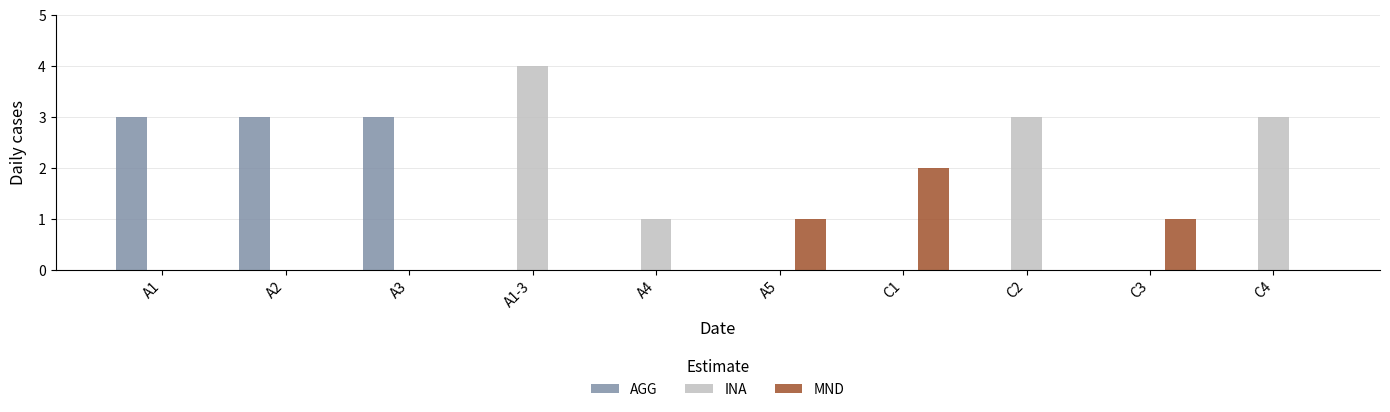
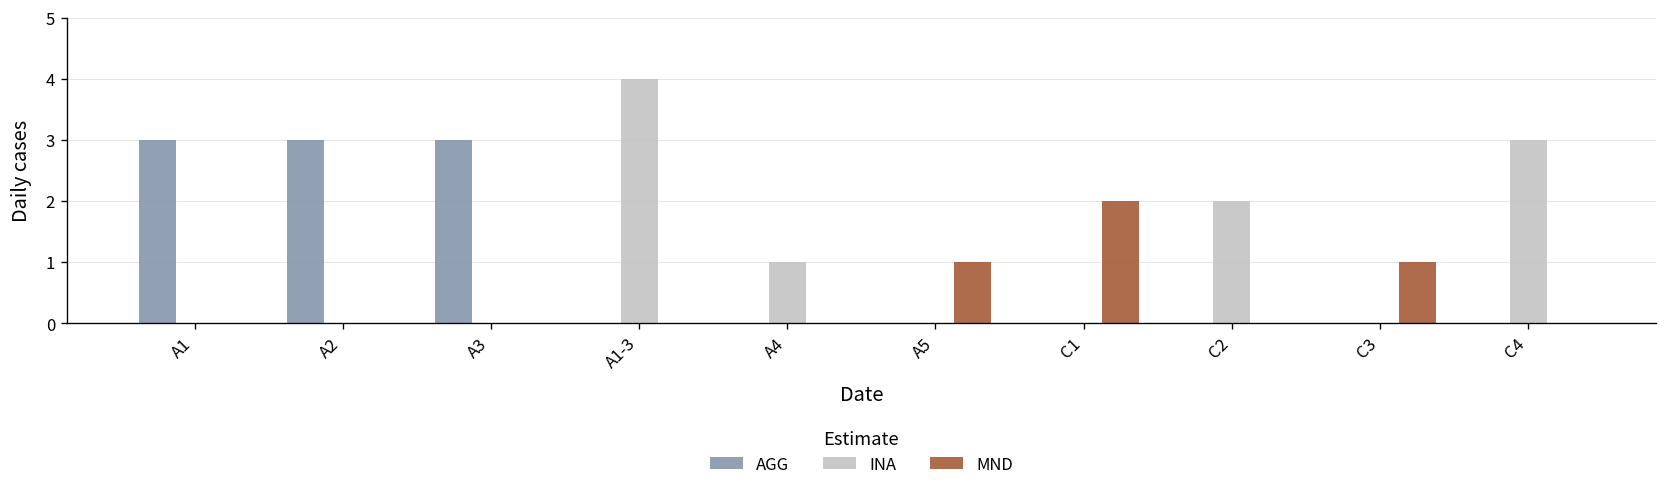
  {
    "AGG": {
      "A1": 3,
      "A2": 3,
      "A3": 3,
      "A1-3": 0,
      "A4": 0,
      "A5": 0,
      "C1": 0,
      "C2": 0,
      "C3": 0,
      "C4": 0
    },
    "INA": {
      "A1": 0,
      "A2": 0,
      "A3": 0,
      "A1-3": 4,
      "A4": 1,
      "A5": 0,
      "C1": 0,
-     "C2": 3,
+     "C2": 2,
      "C3": 0,
      "C4": 3
    },
    "MND": {
      "A1": 0,
      "A2": 0,
      "A3": 0,
      "A1-3": 0,
      "A4": 0,
      "A5": 1,
      "C1": 2,
      "C2": 0,
      "C3": 1,
      "C4": 0
    }
  }
